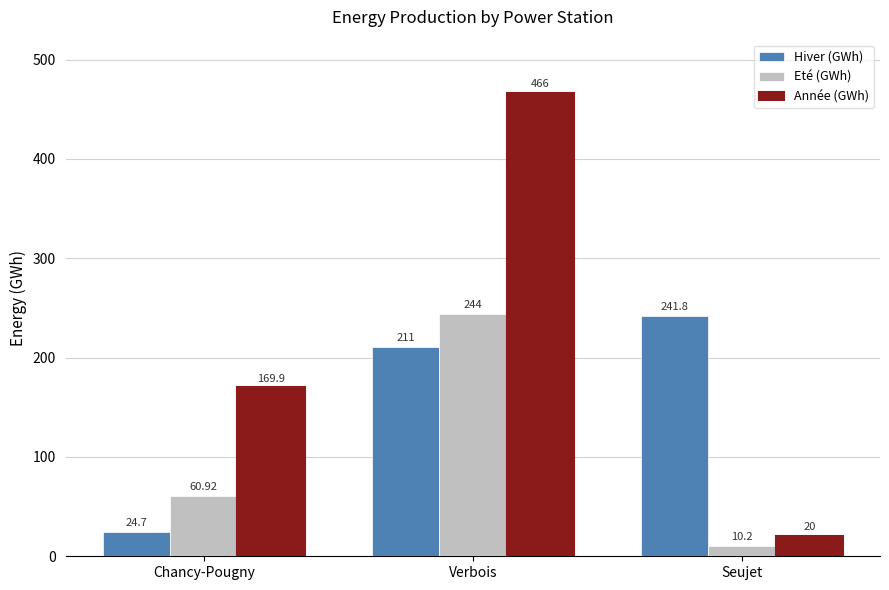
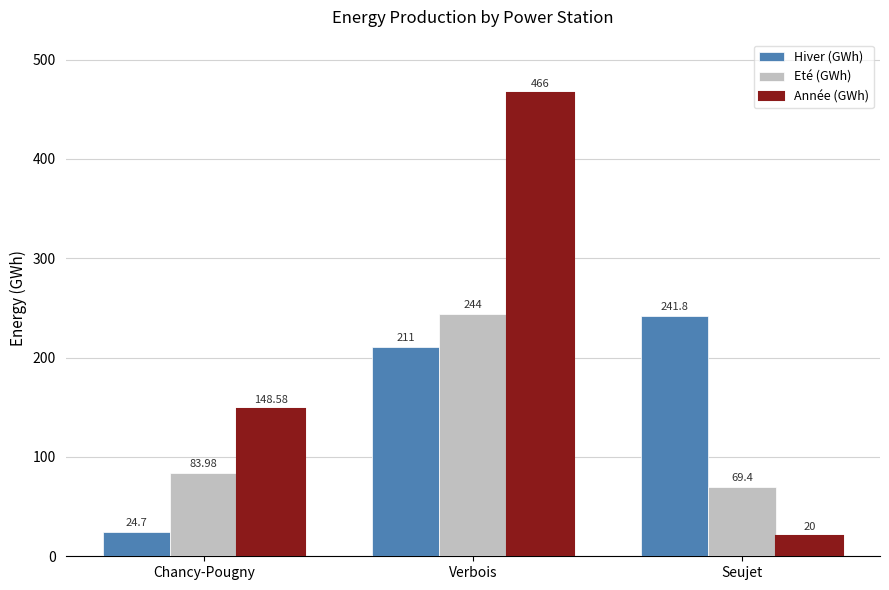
  {
    "Hiver (GWh)": {
      "Chancy-Pougny": 24.7,
      "Verbois": 211,
      "Seujet": 241.8
    },
    "Eté (GWh)": {
-     "Chancy-Pougny": 60.92,
+     "Chancy-Pougny": 83.98,
      "Verbois": 244,
-     "Seujet": 10.2
+     "Seujet": 69.4
    },
    "Année (GWh)": {
-     "Chancy-Pougny": 169.9,
+     "Chancy-Pougny": 148.58,
      "Verbois": 466,
      "Seujet": 20
    }
  }
